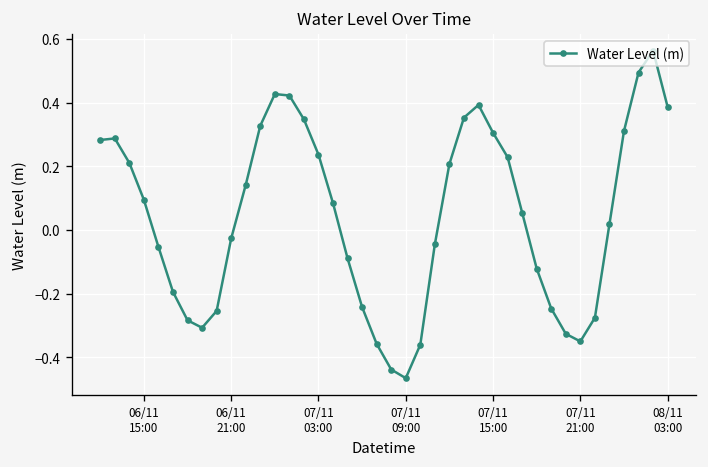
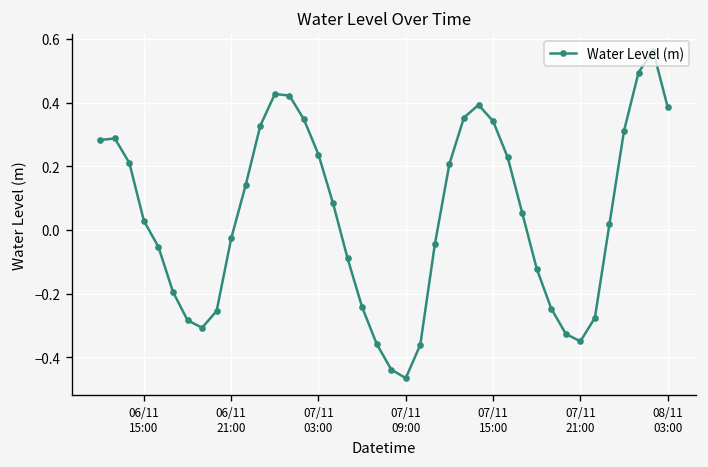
  {
-   "06/11 15:00": 0.09,
+   "06/11 15:00": 0.03,
    "06/11 21:00": -0.03,
    "07/11 03:00": 0.24,
    "07/11 09:00": -0.47,
-   "07/11 15:00": 0.30,
+   "07/11 15:00": 0.34,
    "07/11 21:00": -0.35,
    "08/11 03:00": 0.39
  }
